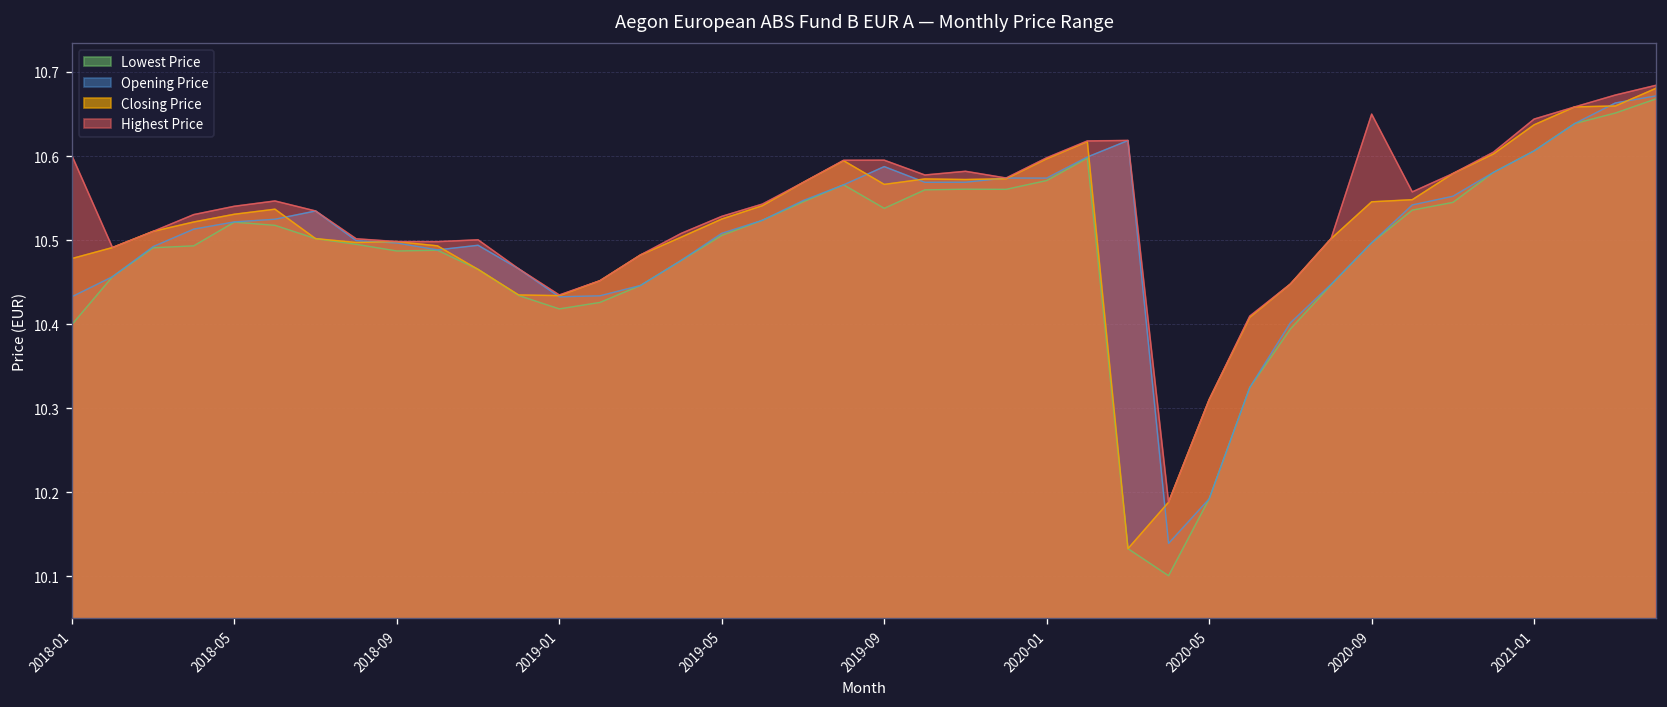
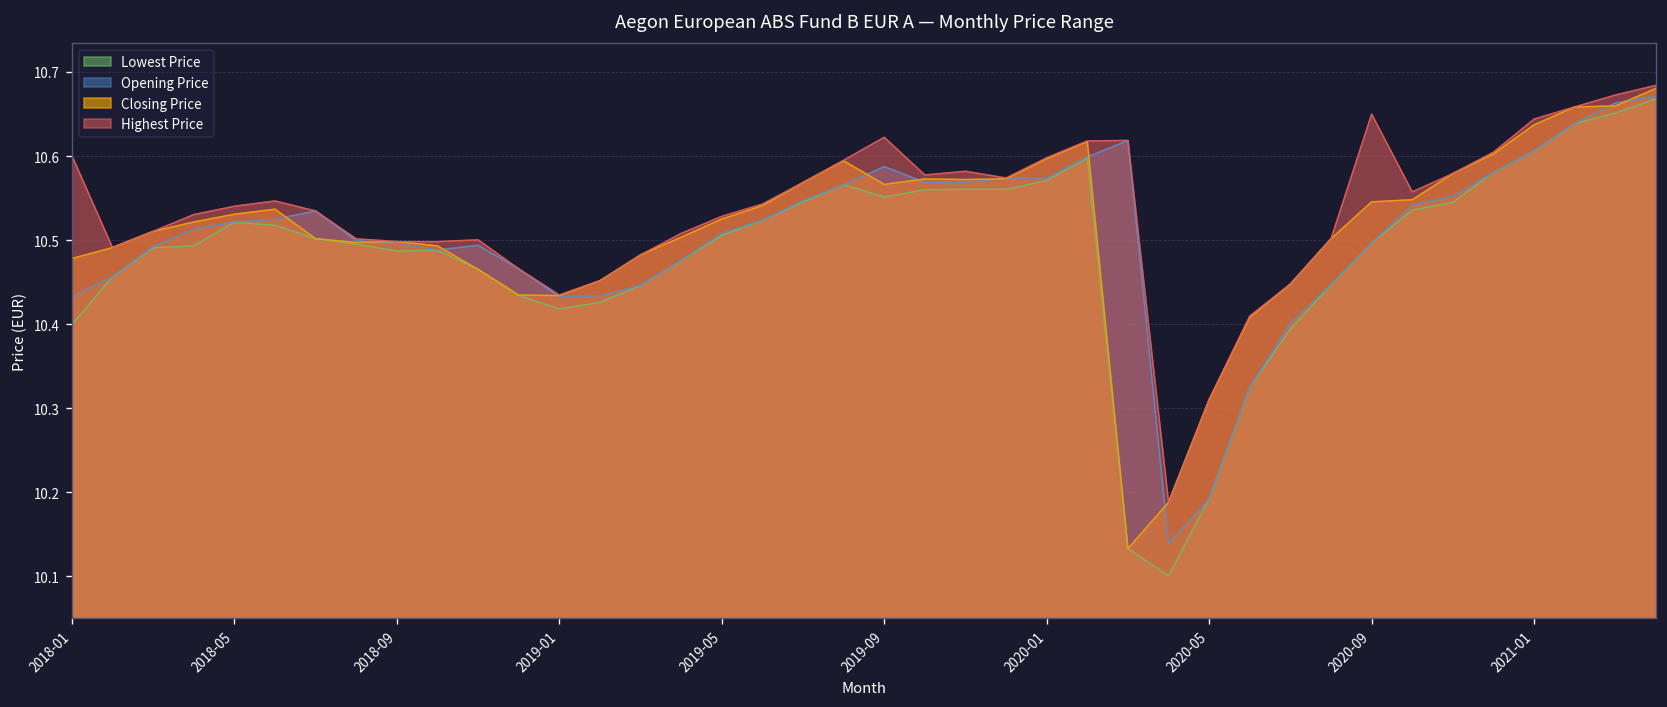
  {
    "Lowest Price": {
      "2018-01": 10.40,
      "2018-09": 10.49,
      "2019-01": 10.42,
-     "2019-09": 10.54
+     "2019-09": 10.55
    },
    "Opening Price": {
      "2018-01": 10.43,
      "2019-09": 10.59
    },
    "Closing Price": {
      "2018-01": 10.48,
      "2018-05": 10.53,
      "2019-09": 10.57,
      "2020-09": 10.55,
      "2021-01": 10.64
    },
    "Highest Price": {
      "2018-01": 10.60,
      "2018-05": 10.54,
-     "2019-09": 10.60,
+     "2019-09": 10.62,
      "2020-09": 10.65,
      "2021-01": 10.64
    }
  }
